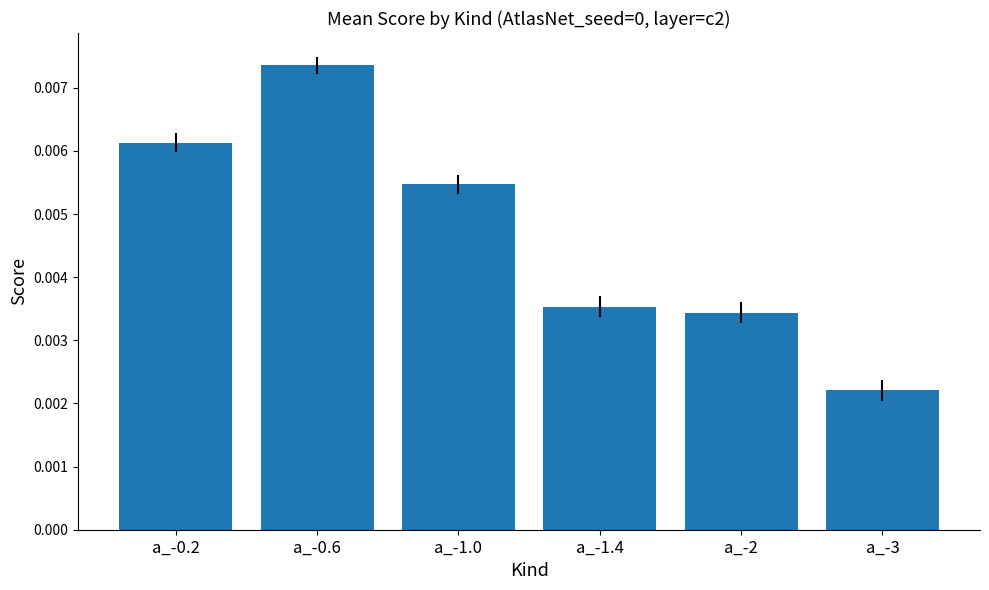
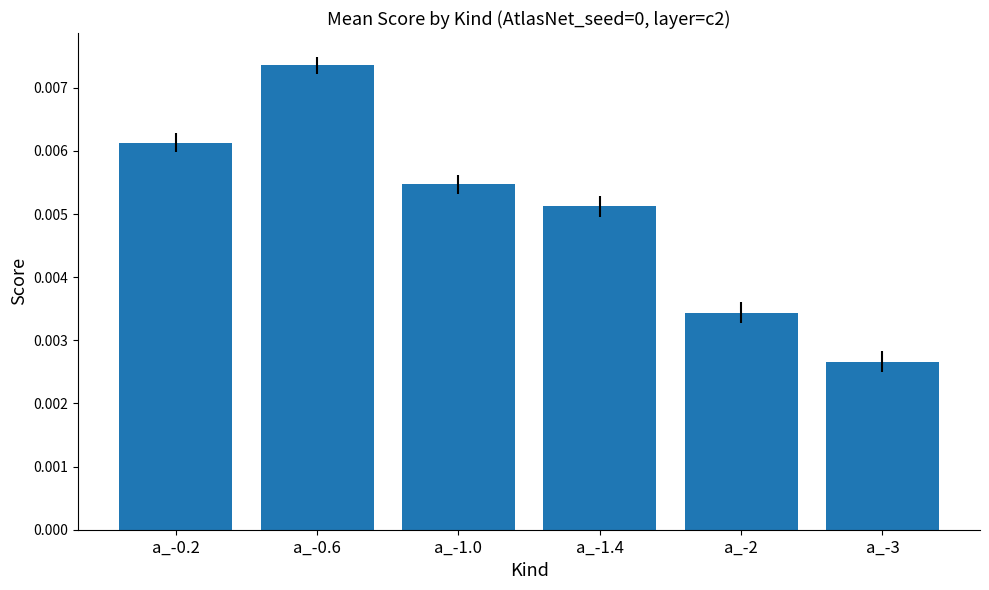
  {
    "a_-0.2": 0.0061,
    "a_-0.6": 0.0074,
    "a_-1.0": 0.0055,
-   "a_-1.4": 0.0035,
+   "a_-1.4": 0.0051,
    "a_-2": 0.0034,
-   "a_-3": 0.0022
+   "a_-3": 0.0027
  }
